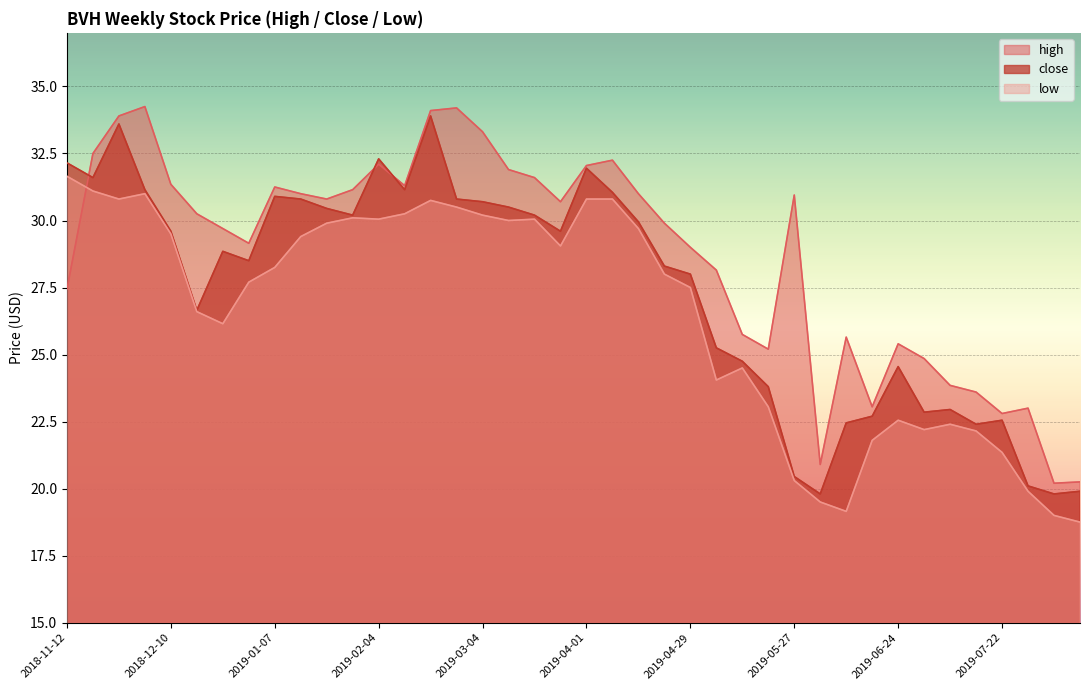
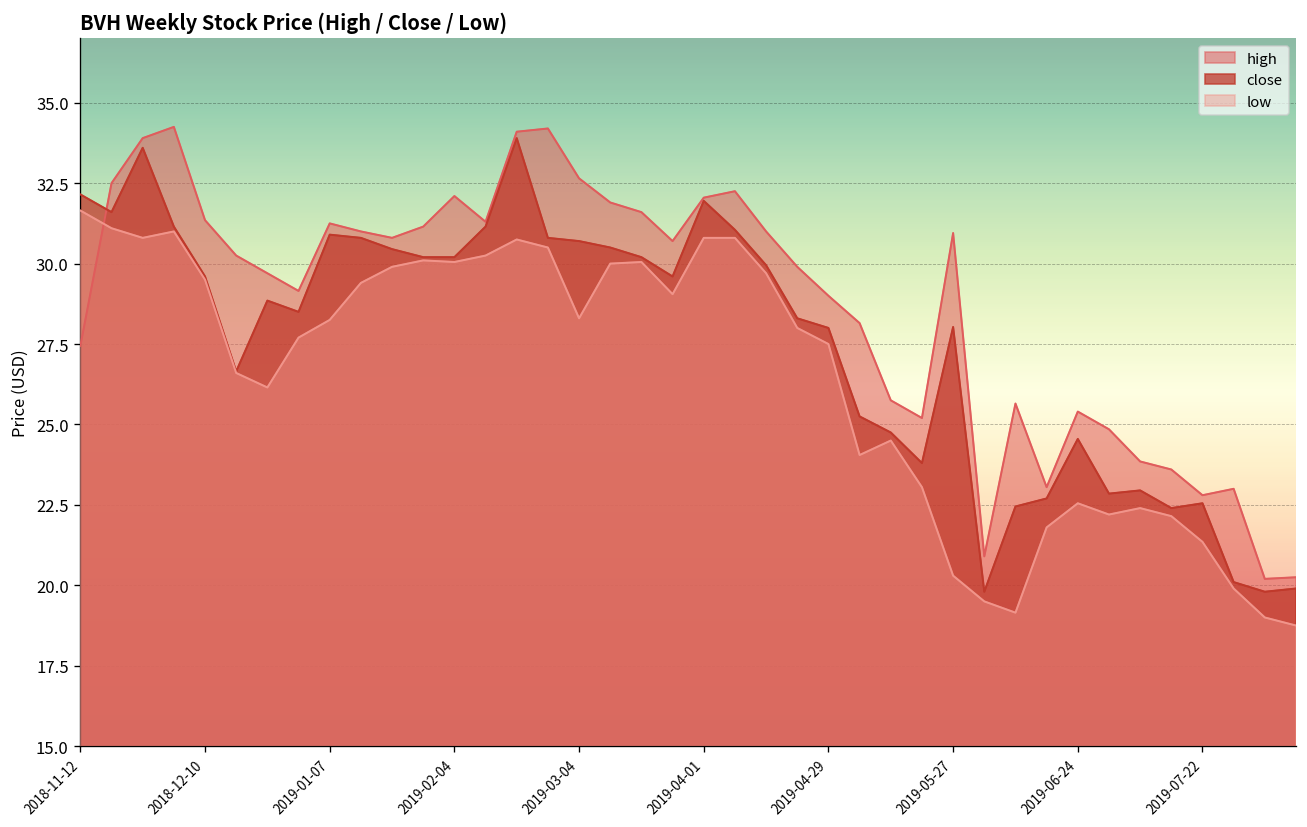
  {
    "high": {
      "2018-11-12": 27.4,
      "2018-12-10": 31.4,
      "2019-01-07": 31.3,
      "2019-02-04": 32.1,
-     "2019-03-04": 33.3,
+     "2019-03-04": 32.7,
      "2019-04-01": 32.1,
      "2019-04-29": 29.0,
      "2019-05-27": 31.0,
      "2019-06-24": 25.4,
      "2019-07-22": 22.8
    },
    "close": {
      "2018-11-12": 32.2,
      "2018-12-10": 29.6,
      "2019-01-07": 30.9,
-     "2019-02-04": 32.3,
+     "2019-02-04": 30.2,
      "2019-03-04": 30.7,
      "2019-04-01": 32.0,
      "2019-04-29": 28.0,
-     "2019-05-27": 20.5,
+     "2019-05-27": 28.0,
      "2019-06-24": 24.6,
      "2019-07-22": 22.6
    },
    "low": {
      "2018-11-12": 31.7,
      "2018-12-10": 29.5,
      "2019-01-07": 28.3,
      "2019-02-04": 30.1,
-     "2019-03-04": 30.2,
+     "2019-03-04": 28.3,
      "2019-04-01": 30.8,
      "2019-04-29": 27.5,
      "2019-05-27": 20.3,
      "2019-06-24": 22.6,
      "2019-07-22": 21.4
    }
  }
